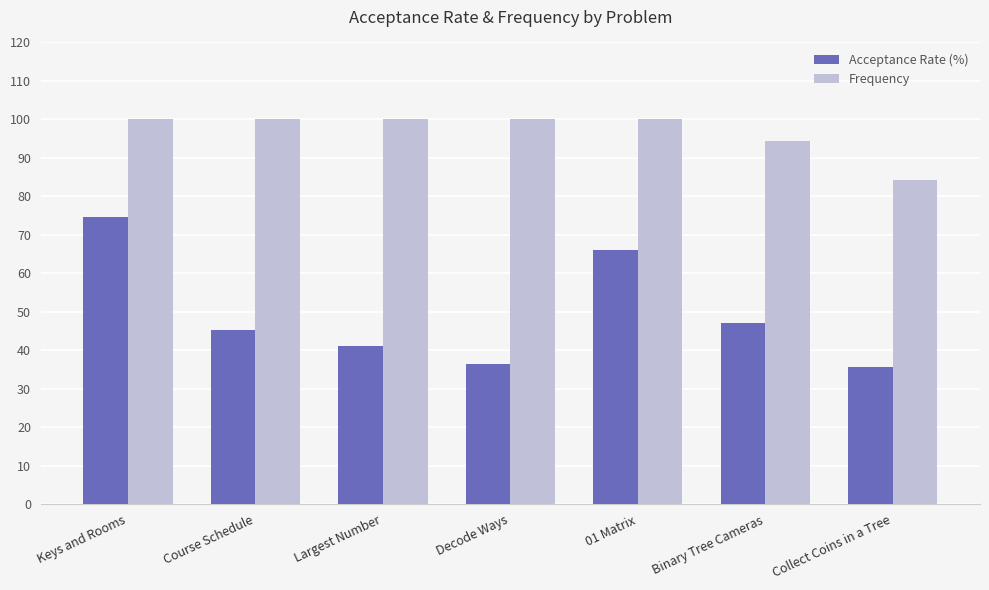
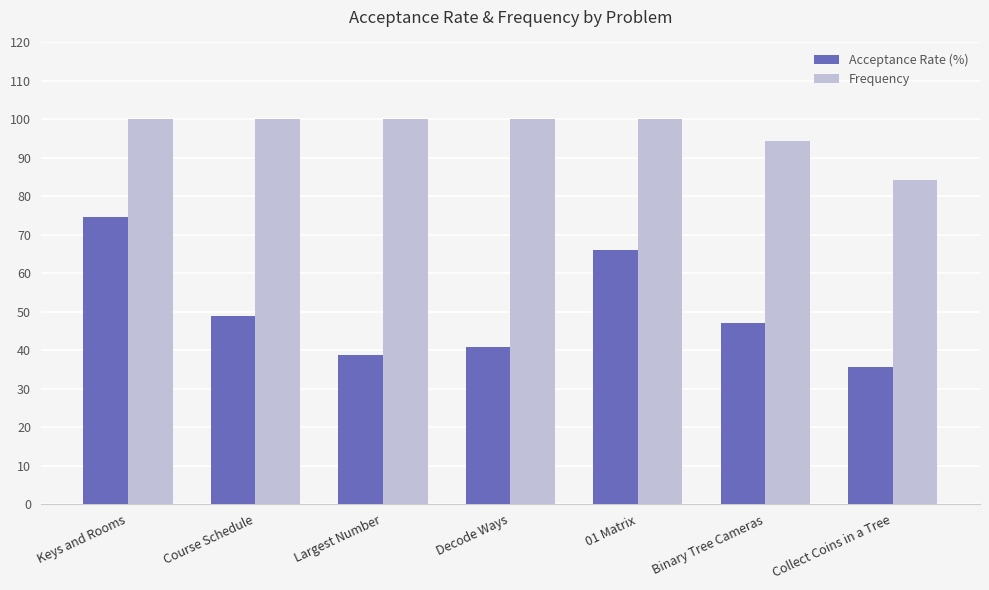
  {
    "Acceptance Rate (%)": {
      "Keys and Rooms": 75,
-     "Course Schedule": 45,
-     "Largest Number": 41,
-     "Decode Ways": 36,
+     "Course Schedule": 49,
+     "Largest Number": 39,
+     "Decode Ways": 41,
      "01 Matrix": 66,
      "Binary Tree Cameras": 47,
      "Collect Coins in a Tree": 36
    },
    "Frequency": {
      "Keys and Rooms": 100,
      "Course Schedule": 100,
      "Largest Number": 100,
      "Decode Ways": 100,
      "01 Matrix": 100,
      "Binary Tree Cameras": 95,
      "Collect Coins in a Tree": 84
    }
  }
